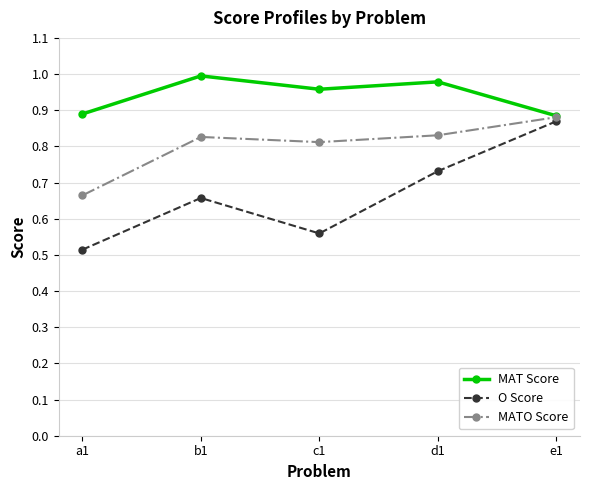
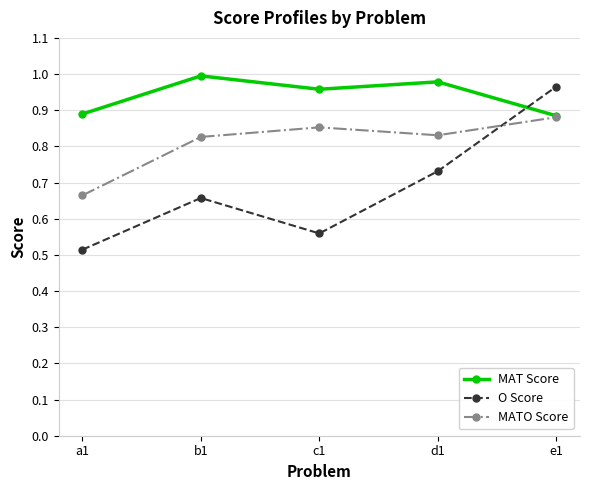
  {
    "MAT Score": {
      "a1": 0.89,
      "b1": 0.99,
      "c1": 0.96,
      "d1": 0.98
    },
    "O Score": {
      "a1": 0.51,
      "b1": 0.66,
      "c1": 0.56,
      "d1": 0.73,
-     "e1": 0.87
+     "e1": 0.97
    },
    "MATO Score": {
      "a1": 0.66,
      "b1": 0.83,
-     "c1": 0.81,
+     "c1": 0.85,
      "d1": 0.83
    }
  }
